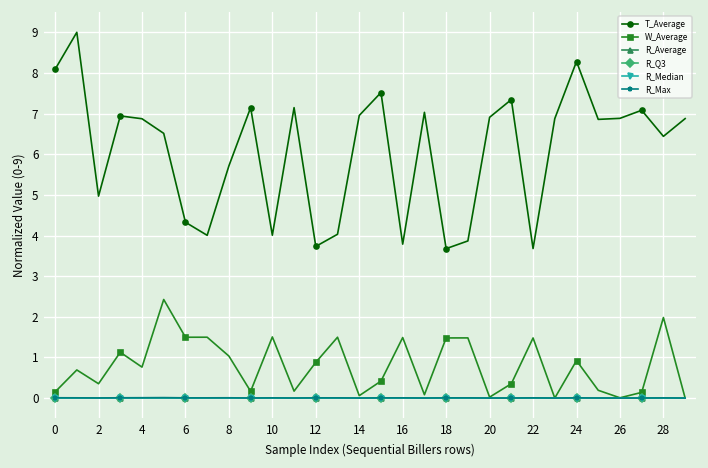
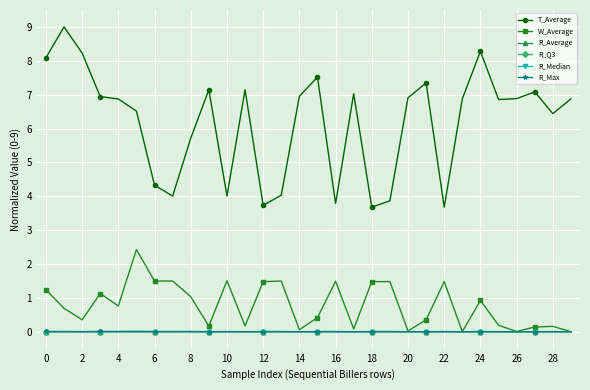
  {
    "T_Average": {
      "0": 8.1,
-     "2": 5.0,
+     "2": 8.2,
      "4": 6.9,
      "6": 4.3,
      "8": 5.7,
      "10": 4.0,
      "12": 3.7,
      "14": 7.0,
      "16": 3.8,
      "18": 3.7,
      "20": 6.9,
      "22": 3.7,
      "24": 8.3,
      "26": 6.9,
      "28": 6.4
    },
    "W_Average": {
-     "0": 0.2,
+     "0": 1.2,
      "2": 0.4,
      "4": 0.8,
      "6": 1.5,
      "8": 1.0,
      "10": 1.5,
-     "12": 0.9,
+     "12": 1.5,
      "16": 1.5,
      "18": 1.5,
      "22": 1.5,
      "24": 0.9,
-     "28": 2.0
+     "28": 0.2
    }
  }
